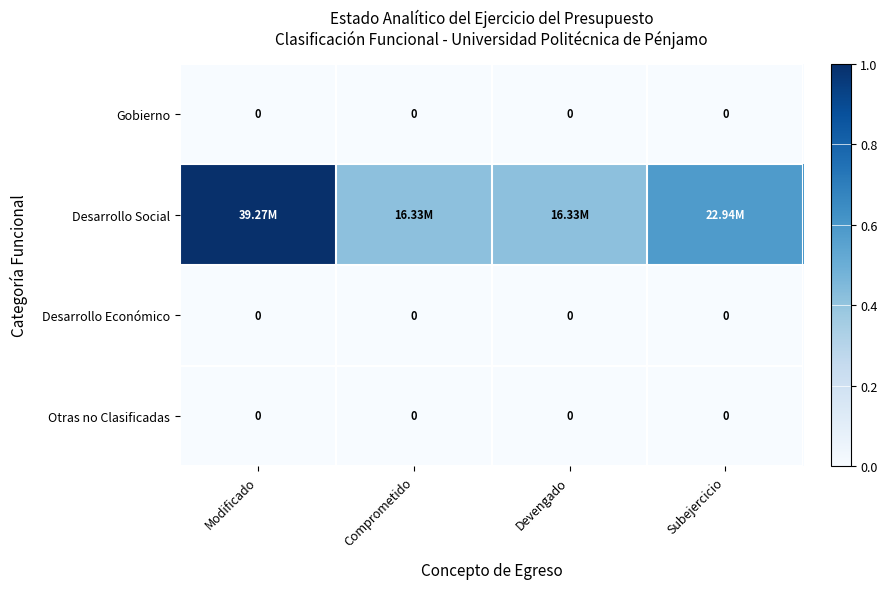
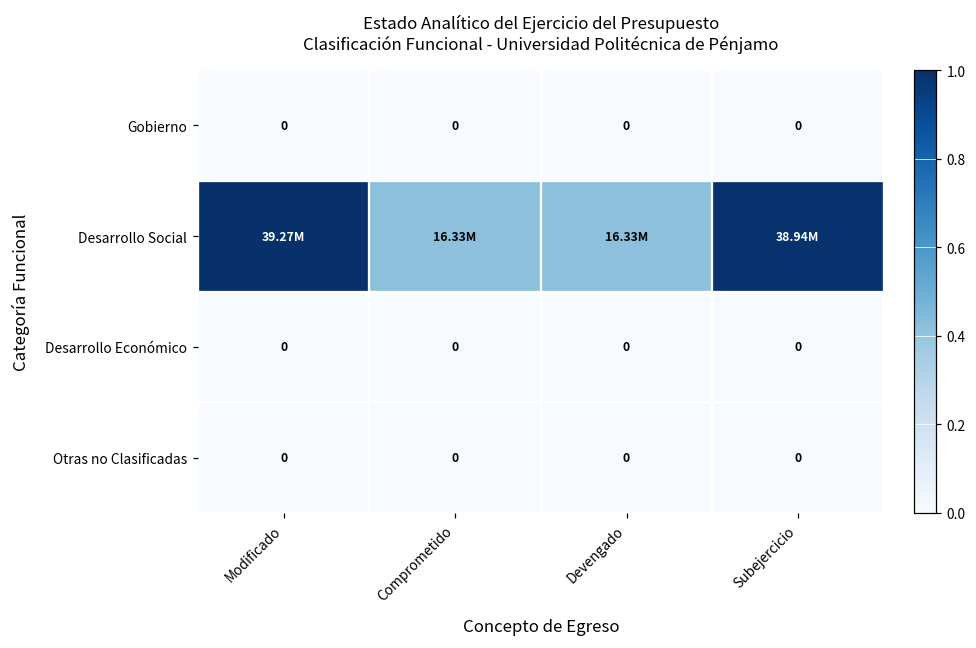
  {
    "Gobierno": {
      "Modificado": "0",
      "Comprometido": "0",
      "Devengado": "0",
      "Subejercicio": "0"
    },
    "Desarrollo Social": {
      "Modificado": "39.27M",
      "Comprometido": "16.33M",
      "Devengado": "16.33M",
-     "Subejercicio": "22.94M"
+     "Subejercicio": "38.94M"
    },
    "Desarrollo Económico": {
      "Modificado": "0",
      "Comprometido": "0",
      "Devengado": "0",
      "Subejercicio": "0"
    },
    "Otras no Clasificadas": {
      "Modificado": "0",
      "Comprometido": "0",
      "Devengado": "0",
      "Subejercicio": "0"
    }
  }
